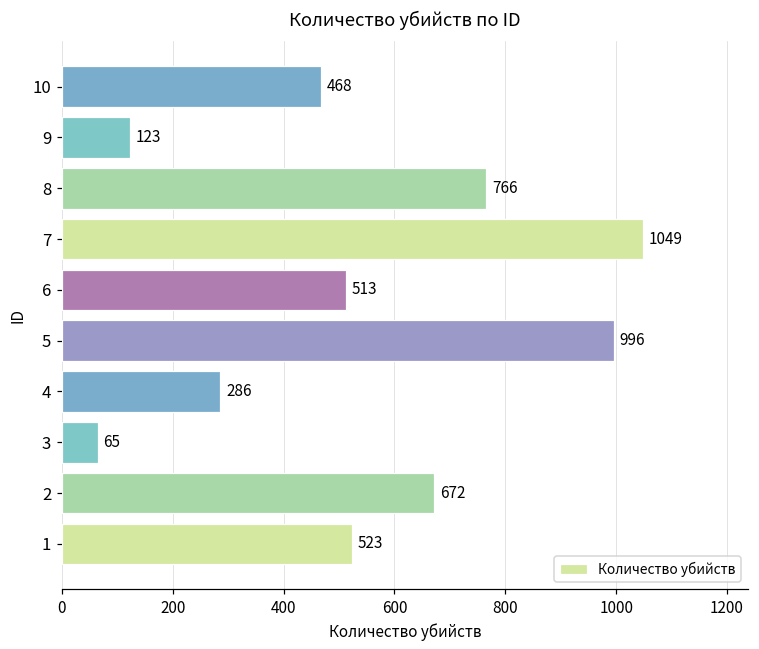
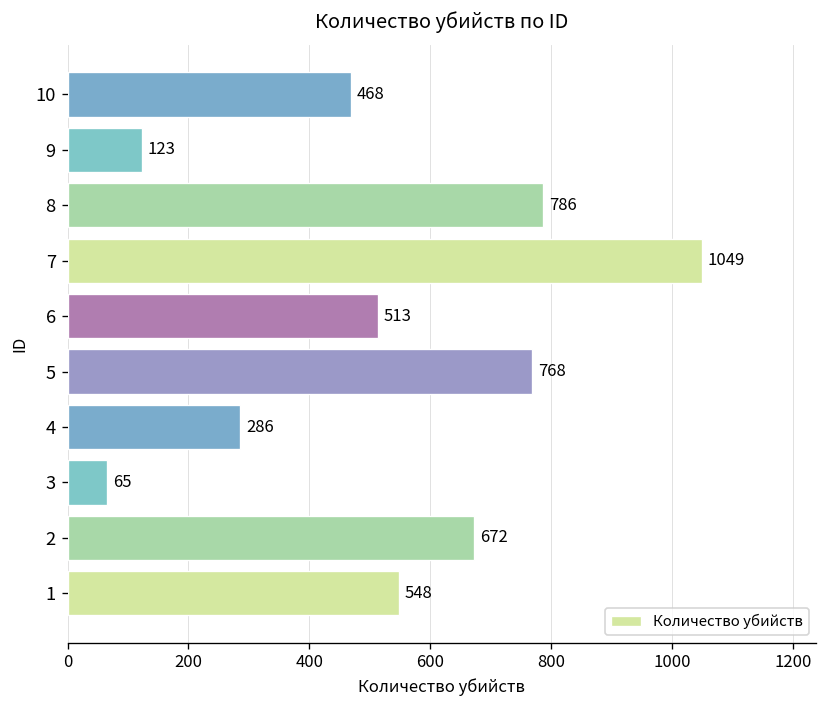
  {
    "10": 468,
    "9": 123,
-   "8": 766,
+   "8": 786,
    "7": 1049,
    "6": 513,
-   "5": 996,
+   "5": 768,
    "4": 286,
    "3": 65,
    "2": 672,
-   "1": 523
+   "1": 548
  }
